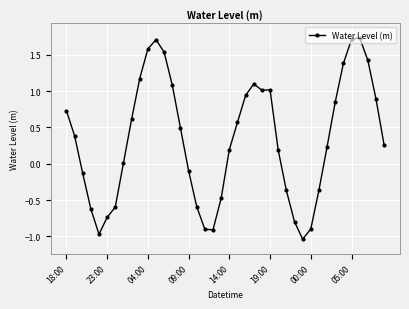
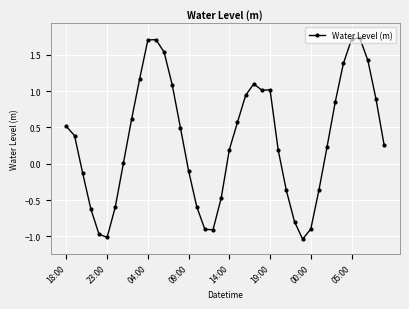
  {
-   "18:00": 0.7,
-   "23:00": -0.7,
-   "04:00": 1.6,
+   "18:00": 0.5,
+   "23:00": -1.0,
+   "04:00": 1.7,
    "09:00": -0.1,
    "14:00": 0.2,
    "19:00": 1.0,
    "00:00": -0.9
  }
